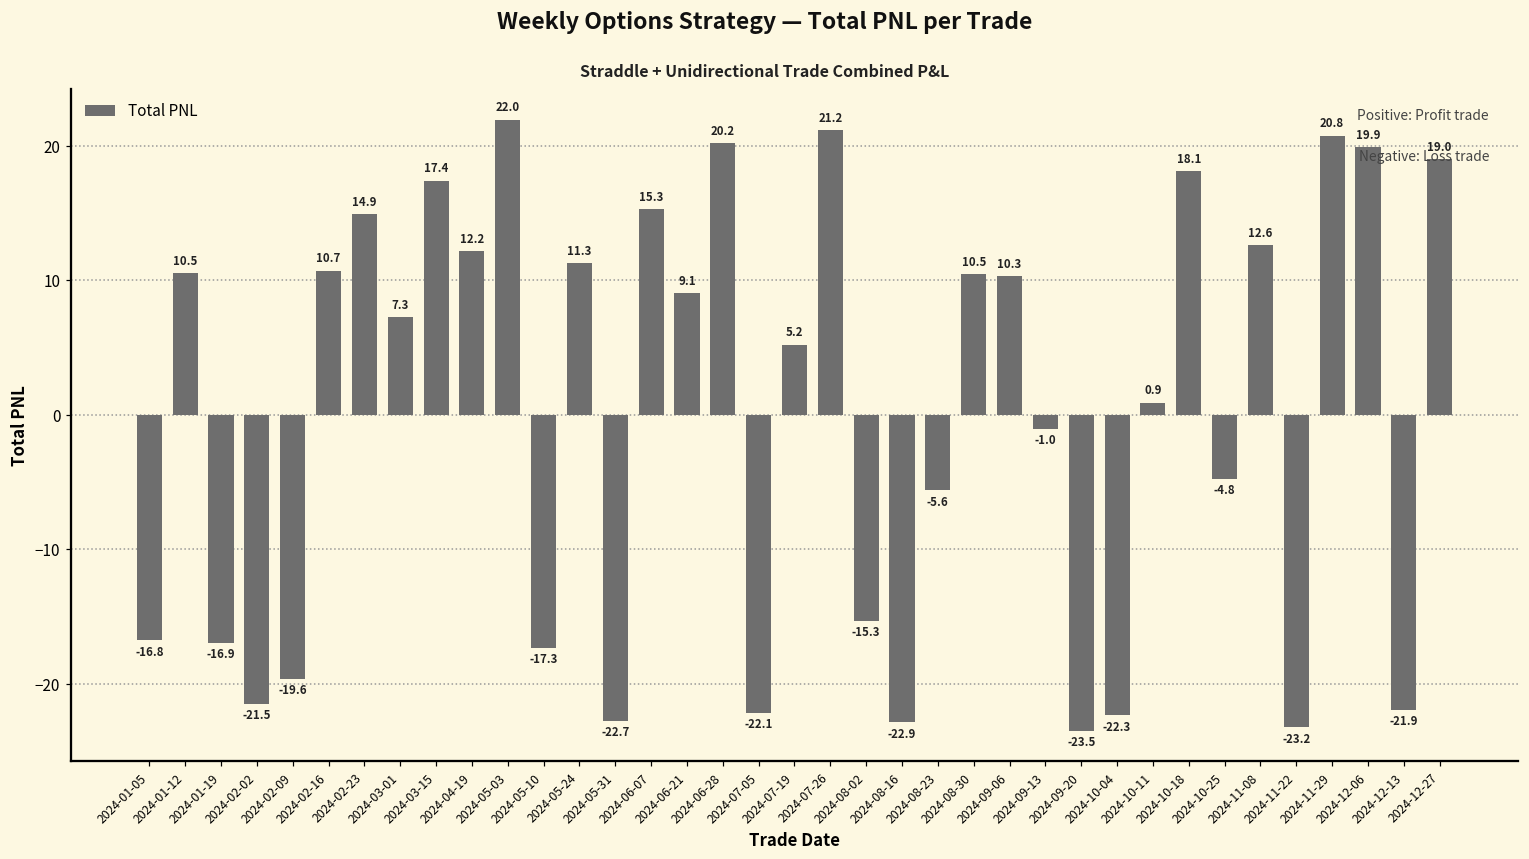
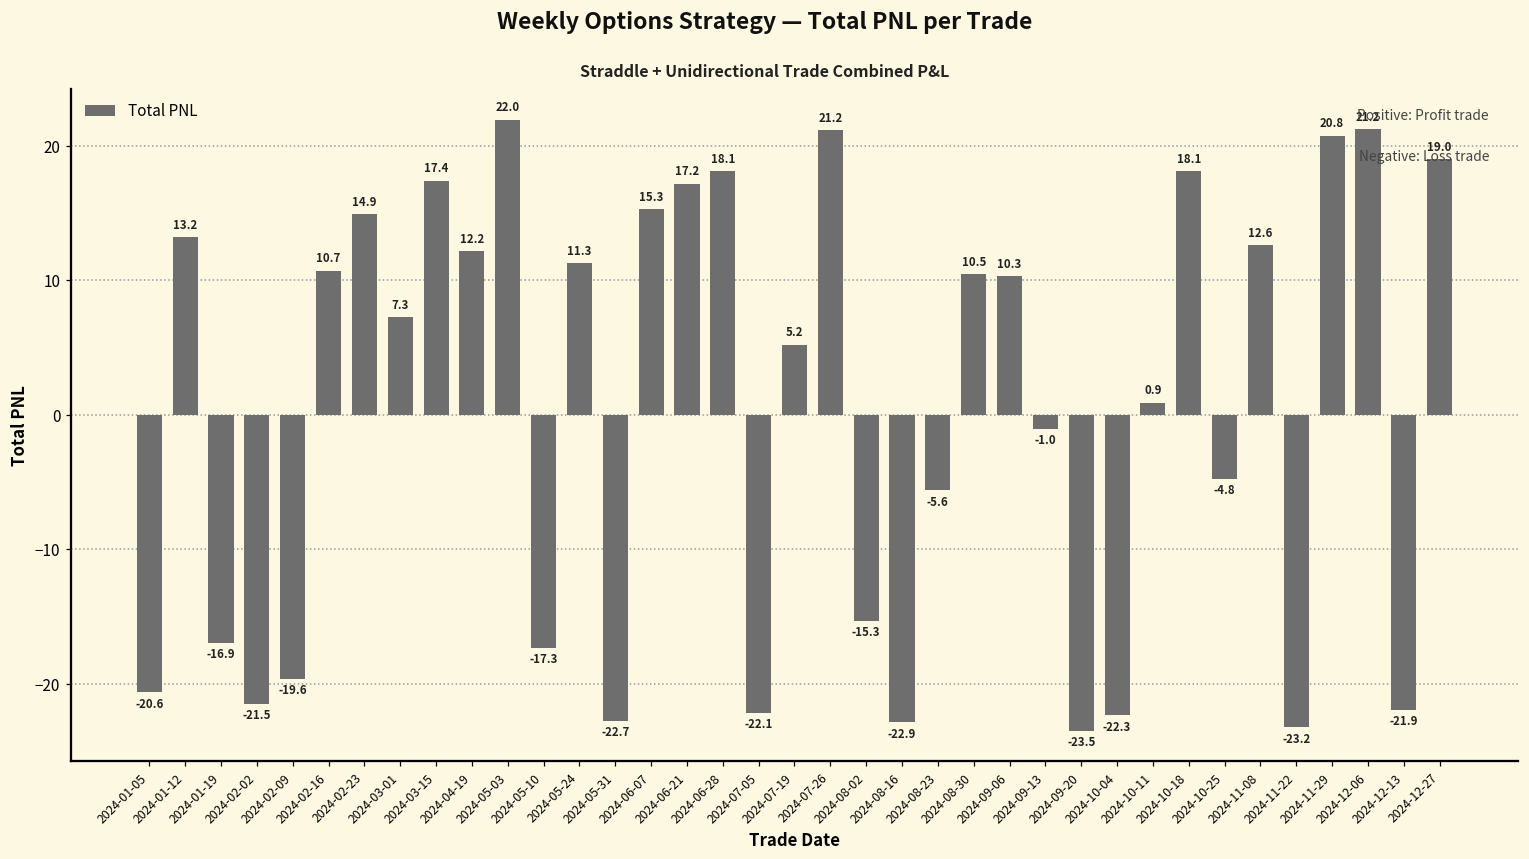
  {
-   "2024-01-05": -16.8,
-   "2024-01-12": 10.5,
+   "2024-01-05": -20.6,
+   "2024-01-12": 13.2,
    "2024-01-19": -16.9,
    "2024-02-02": -21.5,
    "2024-02-09": -19.6,
    "2024-02-16": 10.7,
    "2024-02-23": 14.9,
    "2024-03-01": 7.3,
    "2024-03-15": 17.4,
    "2024-04-19": 12.2,
    "2024-05-03": 22.0,
    "2024-05-10": -17.3,
    "2024-05-24": 11.3,
    "2024-05-31": -22.7,
    "2024-06-07": 15.3,
-   "2024-06-21": 9.1,
-   "2024-06-28": 20.2,
+   "2024-06-21": 17.2,
+   "2024-06-28": 18.1,
    "2024-07-05": -22.1,
    "2024-07-19": 5.2,
    "2024-07-26": 21.2,
    "2024-08-02": -15.3,
    "2024-08-16": -22.9,
    "2024-08-23": -5.6,
    "2024-08-30": 10.5,
    "2024-09-06": 10.3,
    "2024-09-13": -1.0,
    "2024-09-20": -23.5,
    "2024-10-04": -22.3,
    "2024-10-11": 0.9,
    "2024-10-18": 18.1,
    "2024-10-25": -4.8,
    "2024-11-08": 12.6,
    "2024-11-22": -23.2,
    "2024-11-29": 20.8,
-   "2024-12-06": 19.9,
+   "2024-12-06": 21.2,
    "2024-12-13": -21.9
  }
